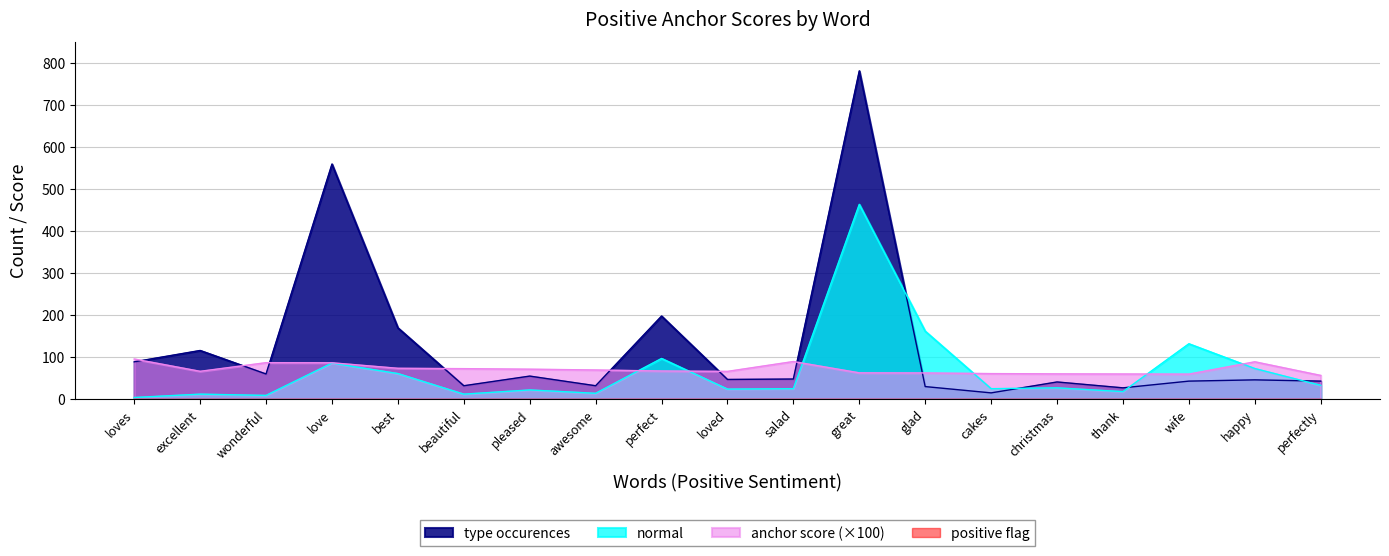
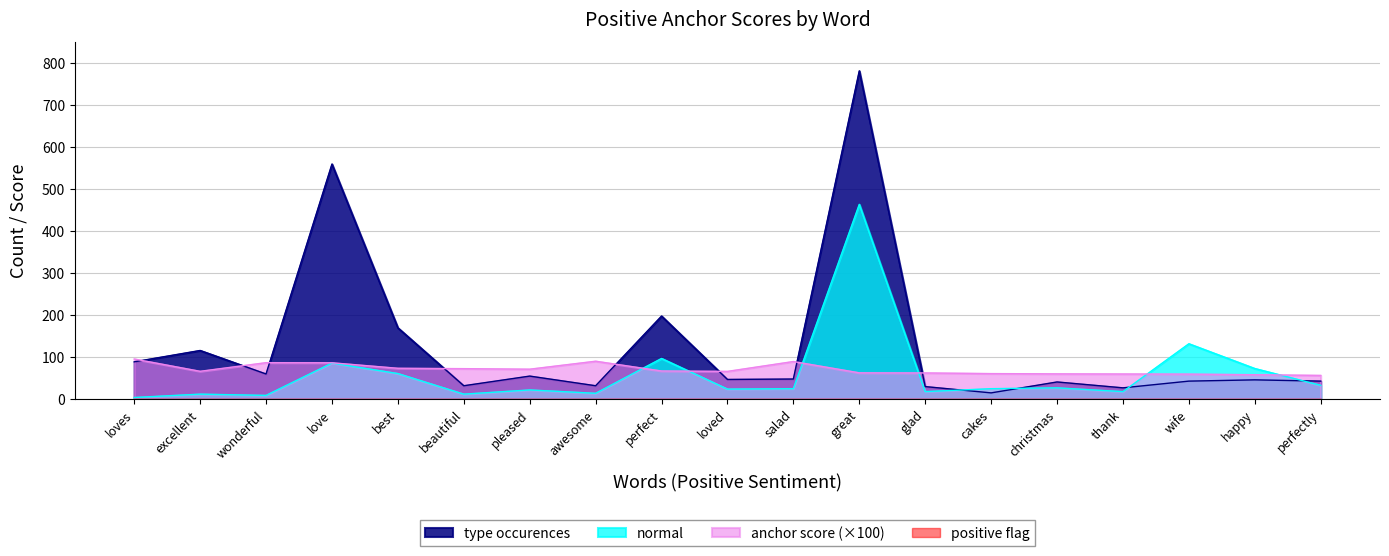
  {
    "type occurences": {
      "loves": 90,
      "excellent": 120,
      "wonderful": 60,
      "love": 560,
      "best": 170,
      "beautiful": 30,
      "pleased": 60,
      "awesome": 30,
      "perfect": 200,
      "loved": 50,
      "salad": 50,
      "great": 780,
      "glad": 30,
      "cakes": 20,
      "christmas": 40,
      "thank": 30,
      "wife": 40,
      "happy": 50,
      "perfectly": 40
    },
    "normal": {
      "excellent": 10,
      "wonderful": 10,
      "best": 60,
      "beautiful": 10,
      "pleased": 20,
      "awesome": 10,
      "perfect": 100,
      "loved": 20,
      "salad": 30,
      "great": 460,
-     "glad": 160,
+     "glad": 20,
      "cakes": 30,
      "christmas": 30,
      "thank": 20,
      "wife": 130,
      "happy": 70,
      "perfectly": 30
    },
    "anchor score (×100)": {
      "loves": 100,
      "excellent": 70,
      "wonderful": 90,
      "best": 70,
      "beautiful": 70,
      "pleased": 70,
-     "awesome": 70,
+     "awesome": 90,
      "perfect": 70,
      "loved": 70,
      "salad": 90,
      "great": 60,
      "glad": 60,
      "cakes": 60,
      "christmas": 60,
      "thank": 60,
      "wife": 60,
-     "happy": 90,
+     "happy": 60,
      "perfectly": 60
    },
    "positive flag": {
      "excellent": 0,
      "wonderful": 0,
      "love": 0,
      "best": 0,
      "beautiful": 0,
      "pleased": 0,
      "awesome": 0,
      "perfect": 0,
      "loved": 0,
      "salad": 0,
      "great": 0,
      "glad": 0,
      "cakes": 0,
      "christmas": 0,
      "thank": 0,
      "wife": 0,
      "happy": 0,
      "perfectly": 0
    }
  }
